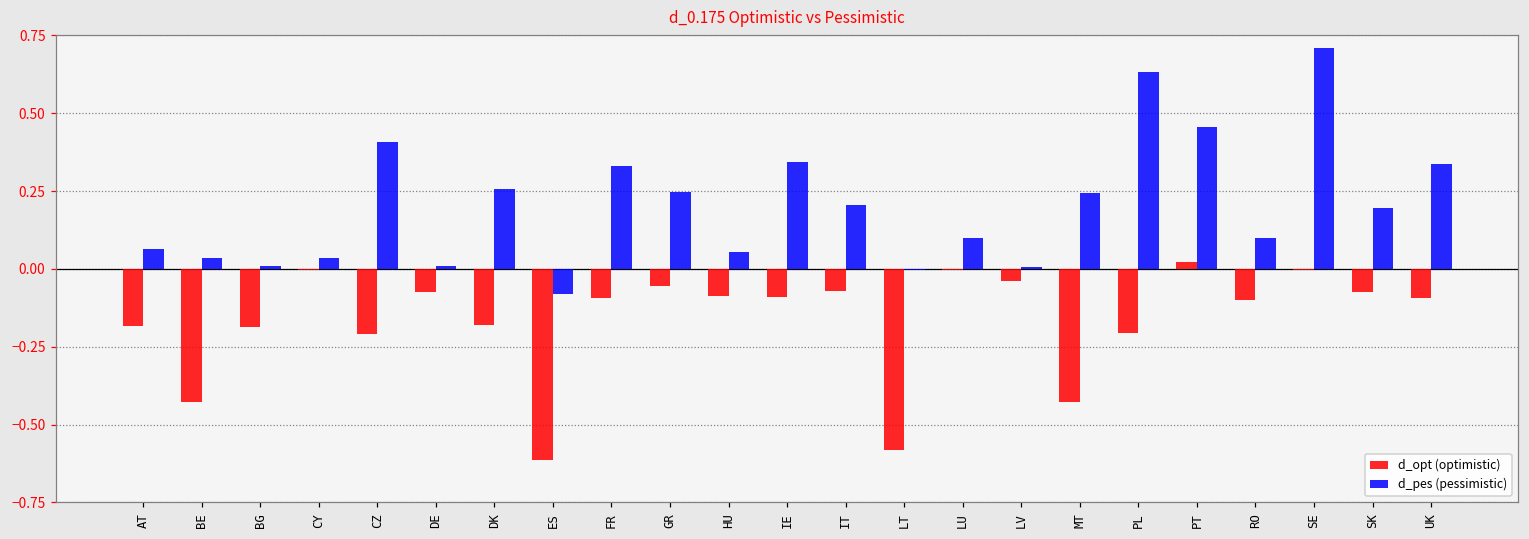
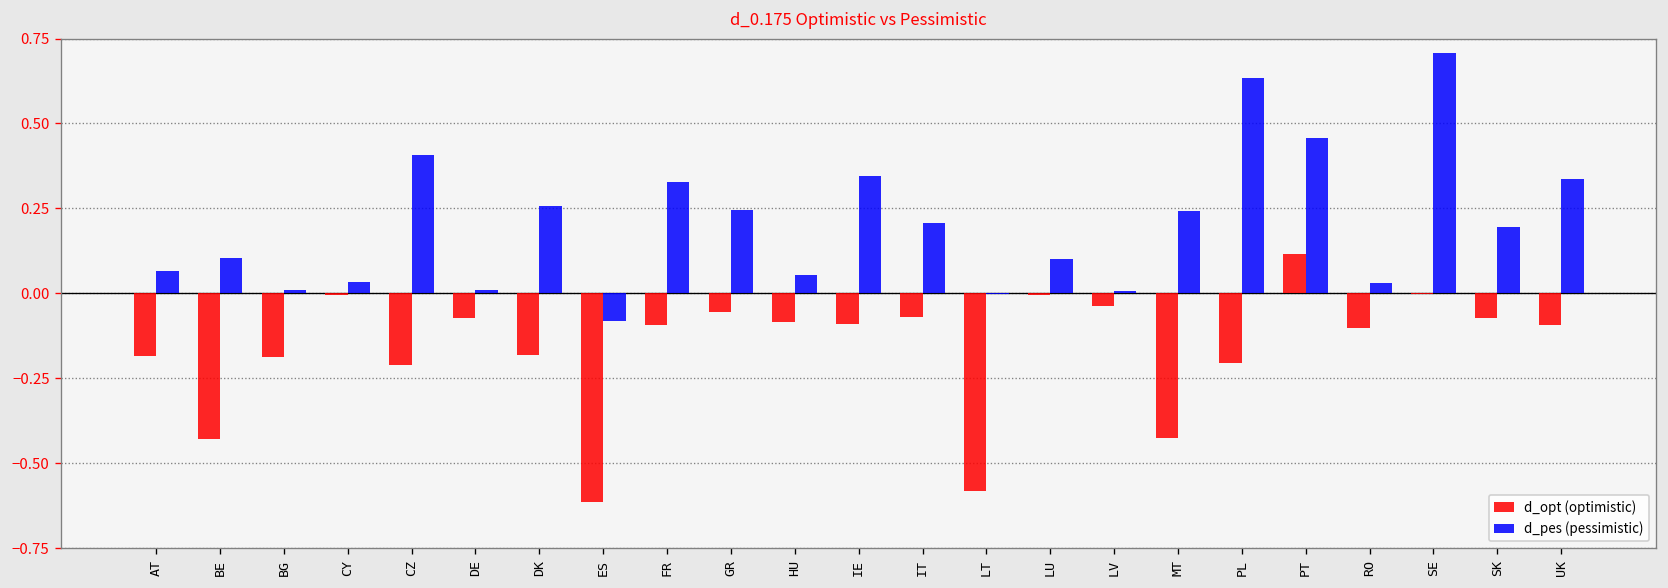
  {
    "d_opt (optimistic)": {
      "AT": -0.18,
      "BE": -0.43,
      "BG": -0.19,
      "CZ": -0.21,
      "DE": -0.07,
      "DK": -0.18,
      "ES": -0.61,
      "FR": -0.09,
      "GR": -0.05,
      "HU": -0.09,
      "IE": -0.09,
      "IT": -0.07,
      "LT": -0.58,
      "LV": -0.04,
      "MT": -0.43,
      "PL": -0.20,
-     "PT": 0.02,
+     "PT": 0.12,
      "RO": -0.10,
      "SK": -0.07,
      "UK": -0.09
    },
    "d_pes (pessimistic)": {
      "AT": 0.06,
-     "BE": 0.04,
+     "BE": 0.10,
      "BG": 0.01,
      "CY": 0.03,
      "CZ": 0.41,
      "DE": 0.01,
      "DK": 0.26,
      "ES": -0.08,
      "FR": 0.33,
      "GR": 0.25,
      "HU": 0.05,
      "IE": 0.34,
      "IT": 0.21,
      "LU": 0.10,
      "MT": 0.24,
      "PL": 0.63,
      "PT": 0.46,
-     "RO": 0.10,
+     "RO": 0.03,
      "SE": 0.71,
      "SK": 0.20,
      "UK": 0.34
    }
  }
